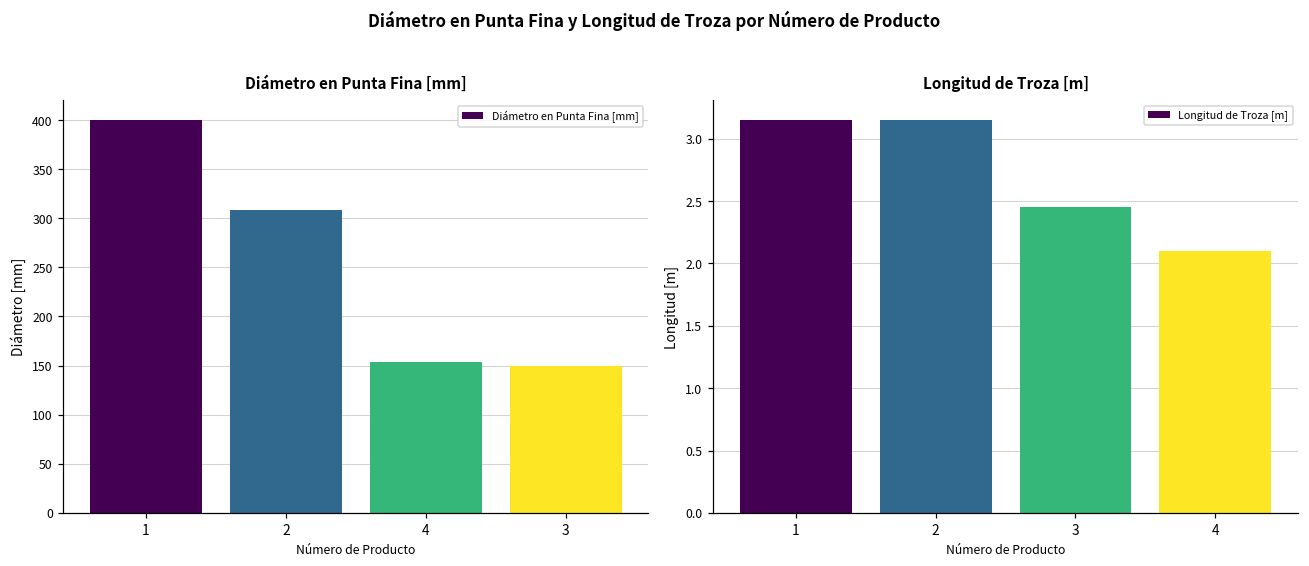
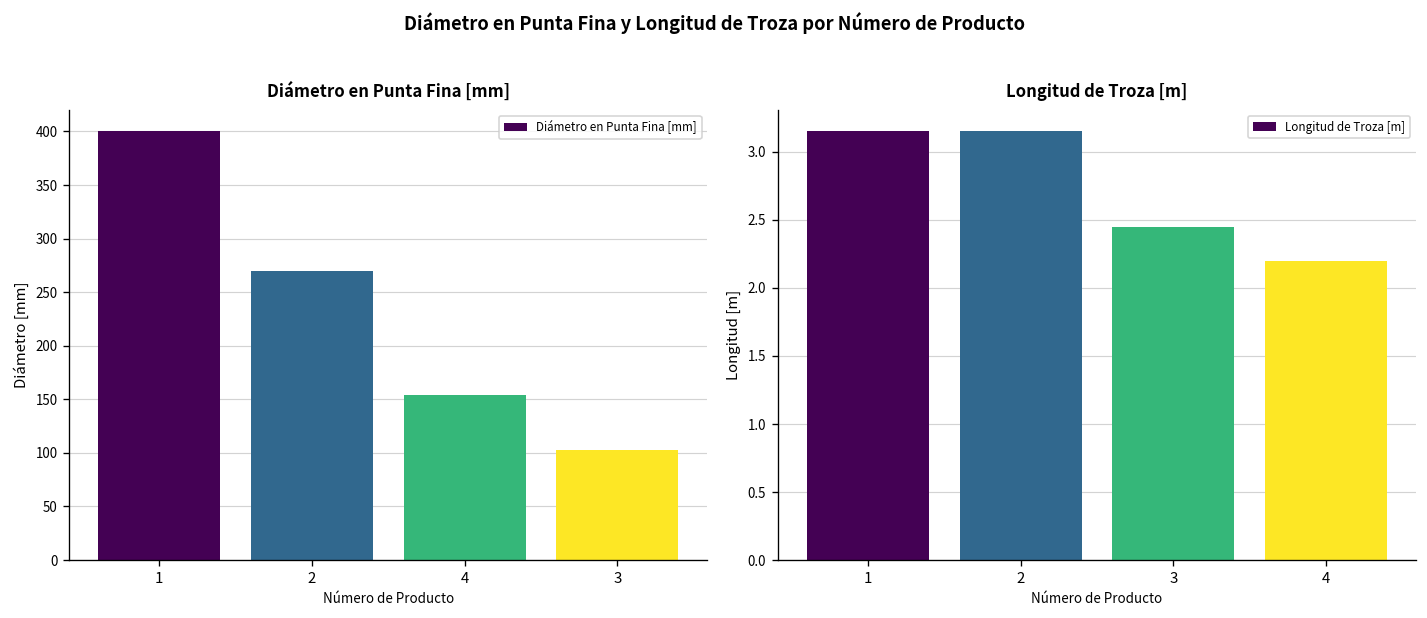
  {
    "Diámetro en Punta Fina [mm]": {
      "1": 400,
-     "2": 310,
+     "2": 270,
      "4": 150,
-     "3": 150
+     "3": 100
    },
    "Longitud de Troza [m]": {
      "1": 3.15,
      "2": 3.15,
      "3": 2.45,
-     "4": 2.1
+     "4": 2.2
    }
  }
